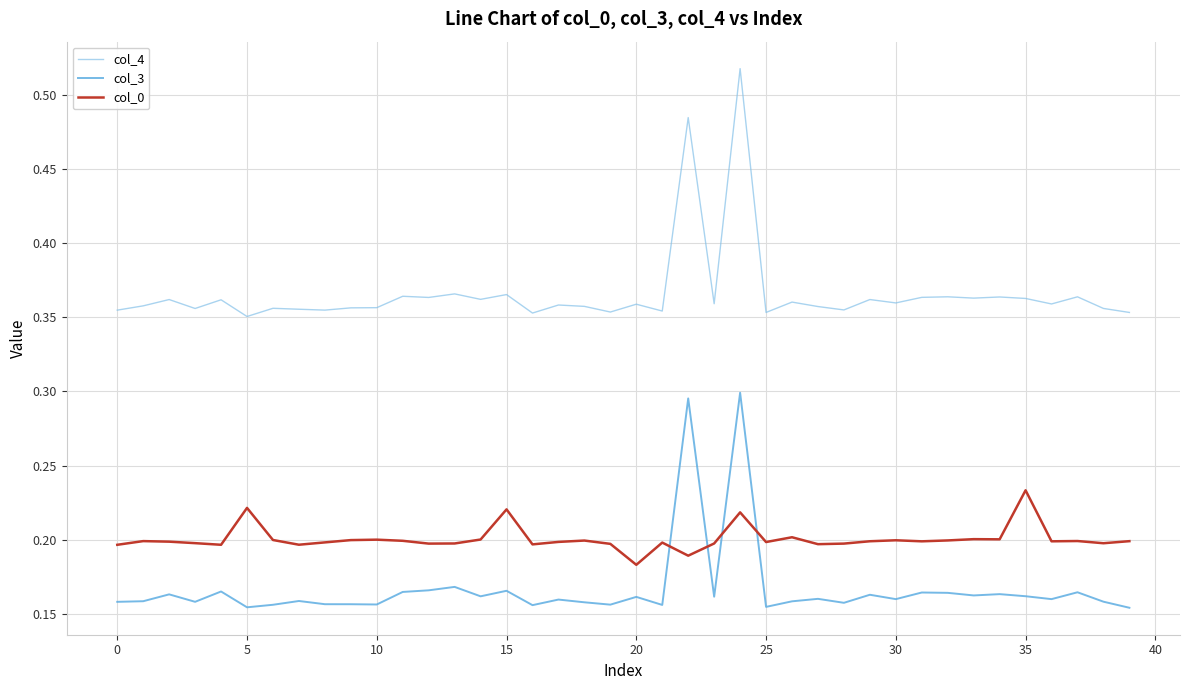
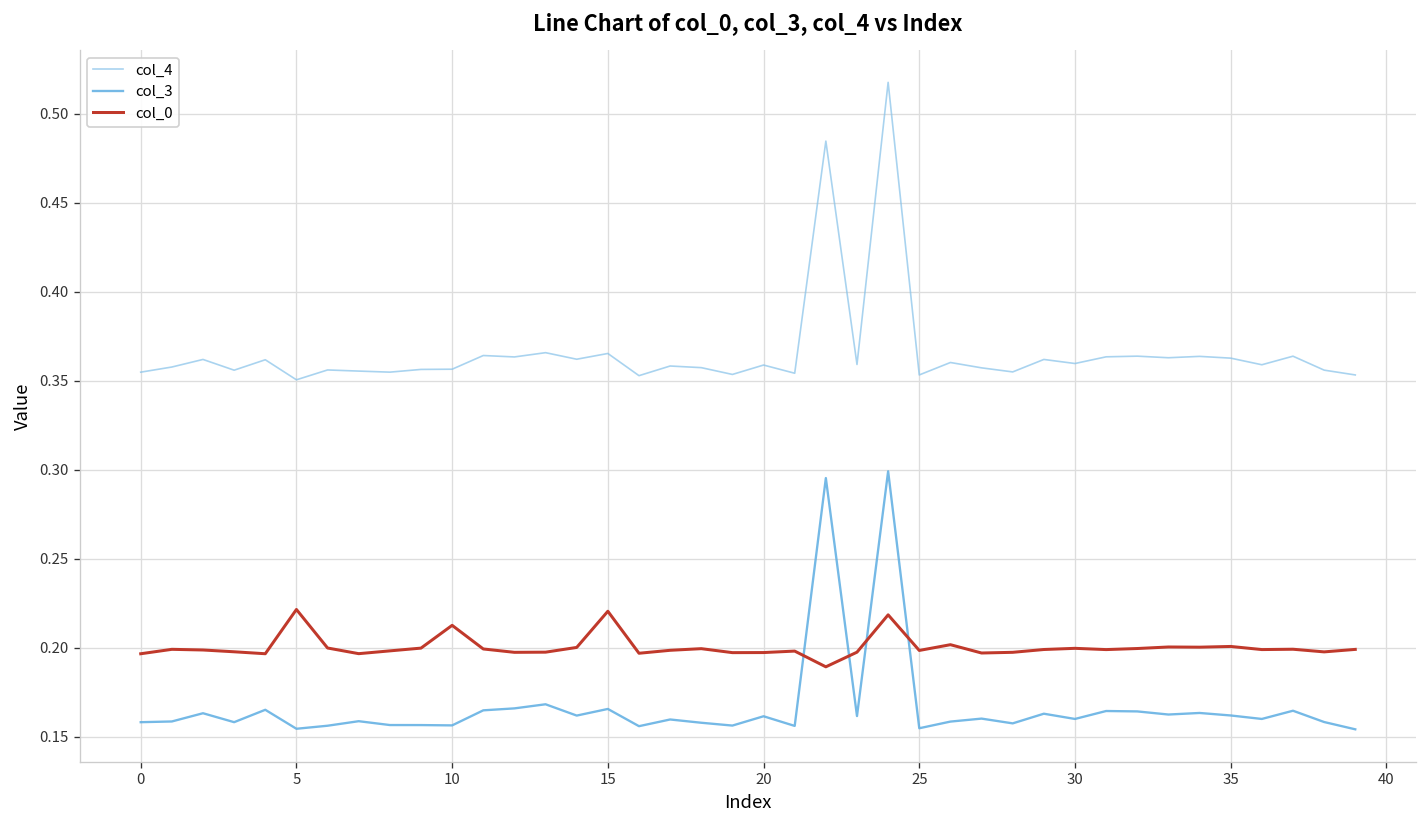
  {
    "col_0": {
      "0": 0.197,
      "5": 0.221,
-     "10": 0.200,
+     "10": 0.213,
      "15": 0.220,
-     "20": 0.183,
+     "20": 0.197,
      "25": 0.198,
      "30": 0.200,
-     "35": 0.233
+     "35": 0.201
    }
  }
